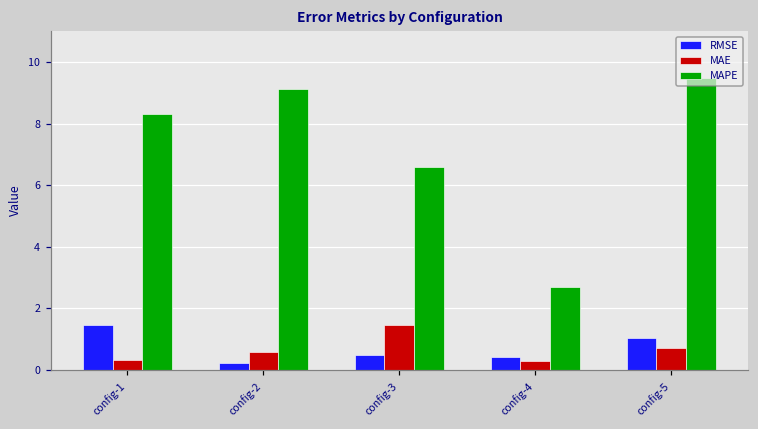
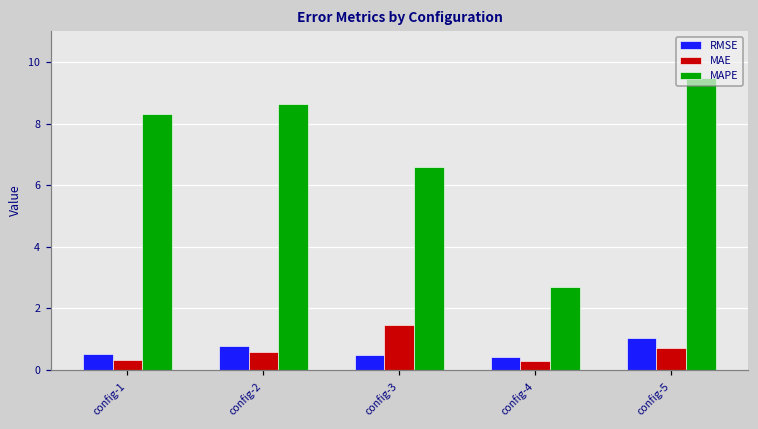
  {
    "RMSE": {
-     "config-1": 1.5,
-     "config-2": 0.2,
+     "config-1": 0.5,
+     "config-2": 0.8,
      "config-3": 0.5,
      "config-4": 0.4,
      "config-5": 1.0
    },
    "MAE": {
      "config-1": 0.3,
      "config-2": 0.6,
      "config-3": 1.5,
      "config-4": 0.3,
      "config-5": 0.7
    },
    "MAPE": {
      "config-1": 8.3,
-     "config-2": 9.1,
+     "config-2": 8.6,
      "config-3": 6.6,
      "config-4": 2.7
    }
  }
